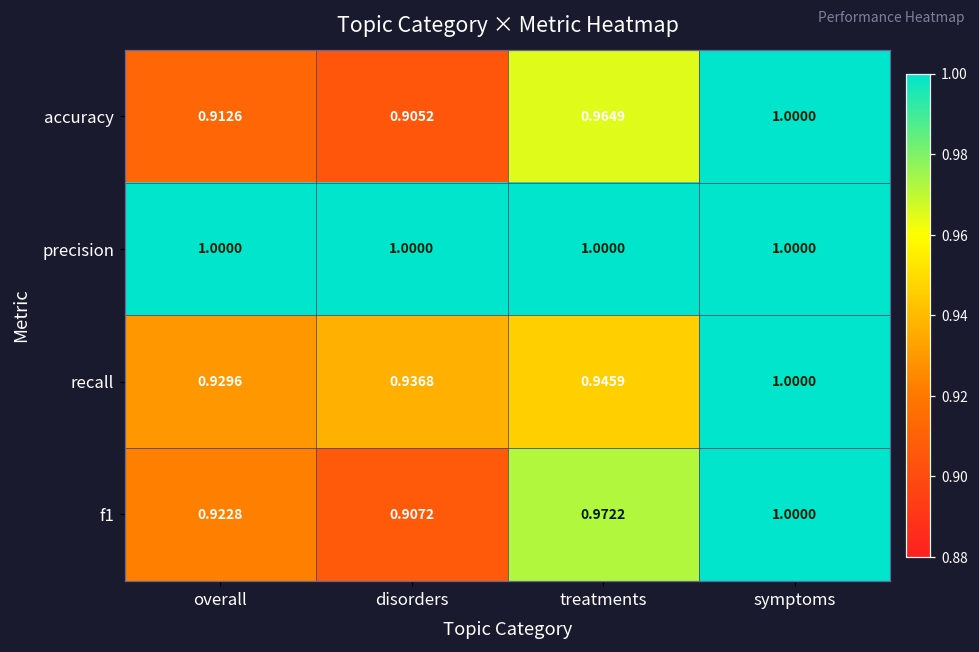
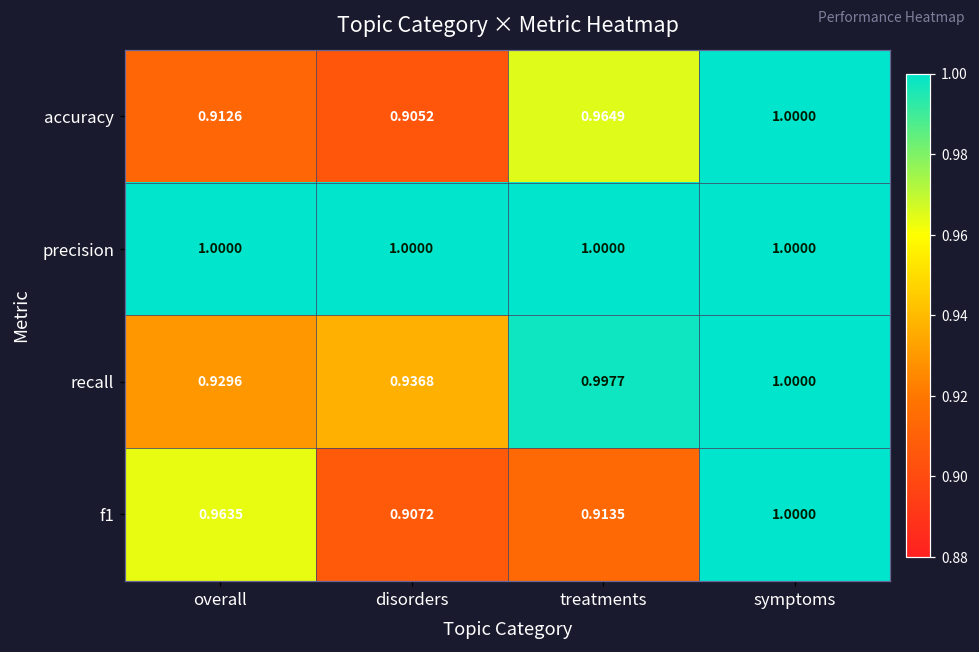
  {
    "accuracy": {
      "overall": 0.9126,
      "disorders": 0.9052,
      "treatments": 0.9649,
      "symptoms": 1.0000
    },
    "precision": {
      "overall": 1.0000,
      "disorders": 1.0000,
      "treatments": 1.0000,
      "symptoms": 1.0000
    },
    "recall": {
      "overall": 0.9296,
      "disorders": 0.9368,
-     "treatments": 0.9459,
+     "treatments": 0.9977,
      "symptoms": 1.0000
    },
    "f1": {
-     "overall": 0.9228,
+     "overall": 0.9635,
      "disorders": 0.9072,
-     "treatments": 0.9722,
+     "treatments": 0.9135,
      "symptoms": 1.0000
    }
  }
